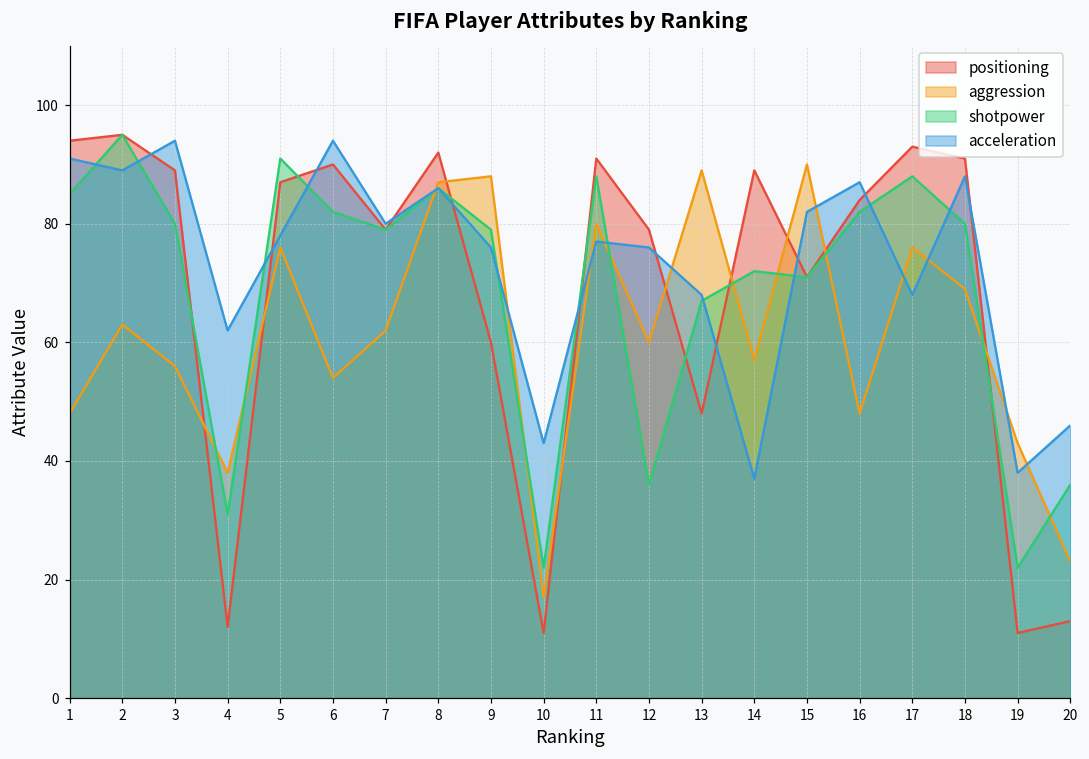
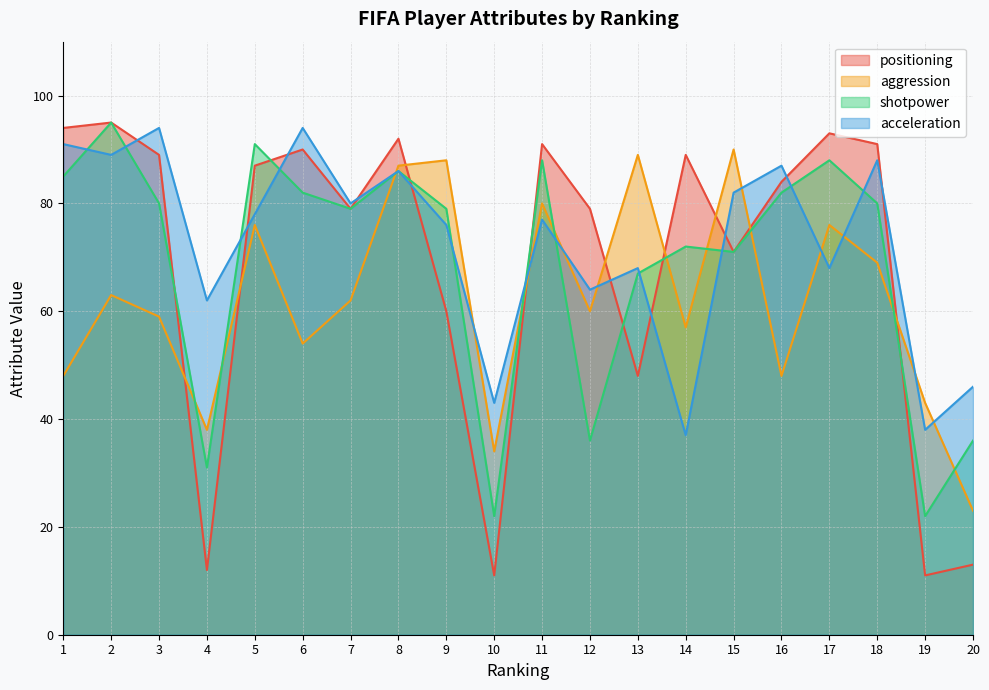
  {
    "positioning": {
      "1": 94,
      "3": 89,
      "4": 12,
      "5": 87,
      "6": 90,
      "8": 92,
      "9": 60,
      "10": 11,
      "11": 91,
      "12": 79,
      "13": 48,
      "14": 89,
      "16": 84,
      "17": 93,
      "18": 91,
      "19": 11,
      "20": 13
    },
    "aggression": {
      "1": 48,
      "2": 63,
-     "3": 56,
+     "3": 59,
      "4": 38,
      "5": 76,
      "6": 54,
      "7": 62,
      "8": 87,
      "9": 88,
-     "10": 17,
+     "10": 34,
      "11": 80,
      "12": 60,
      "13": 89,
      "14": 57,
      "15": 90,
      "16": 48,
      "17": 76,
      "18": 69,
      "19": 43,
      "20": 23
    },
    "shotpower": {
      "1": 85,
      "3": 80,
      "4": 31,
      "5": 91,
      "6": 82,
      "9": 79,
      "10": 22,
      "11": 88,
      "12": 36,
      "13": 67,
      "14": 72,
      "16": 82,
      "17": 88,
      "18": 80,
      "19": 22,
      "20": 36
    },
    "acceleration": {
      "1": 91,
      "2": 89,
      "3": 94,
      "4": 62,
      "5": 78,
      "6": 94,
      "7": 80,
      "9": 76,
      "10": 43,
      "11": 77,
-     "12": 76,
+     "12": 64,
      "13": 68,
      "14": 37,
      "15": 82,
      "16": 87,
      "17": 68,
      "18": 88,
      "19": 38,
      "20": 46
    }
  }
